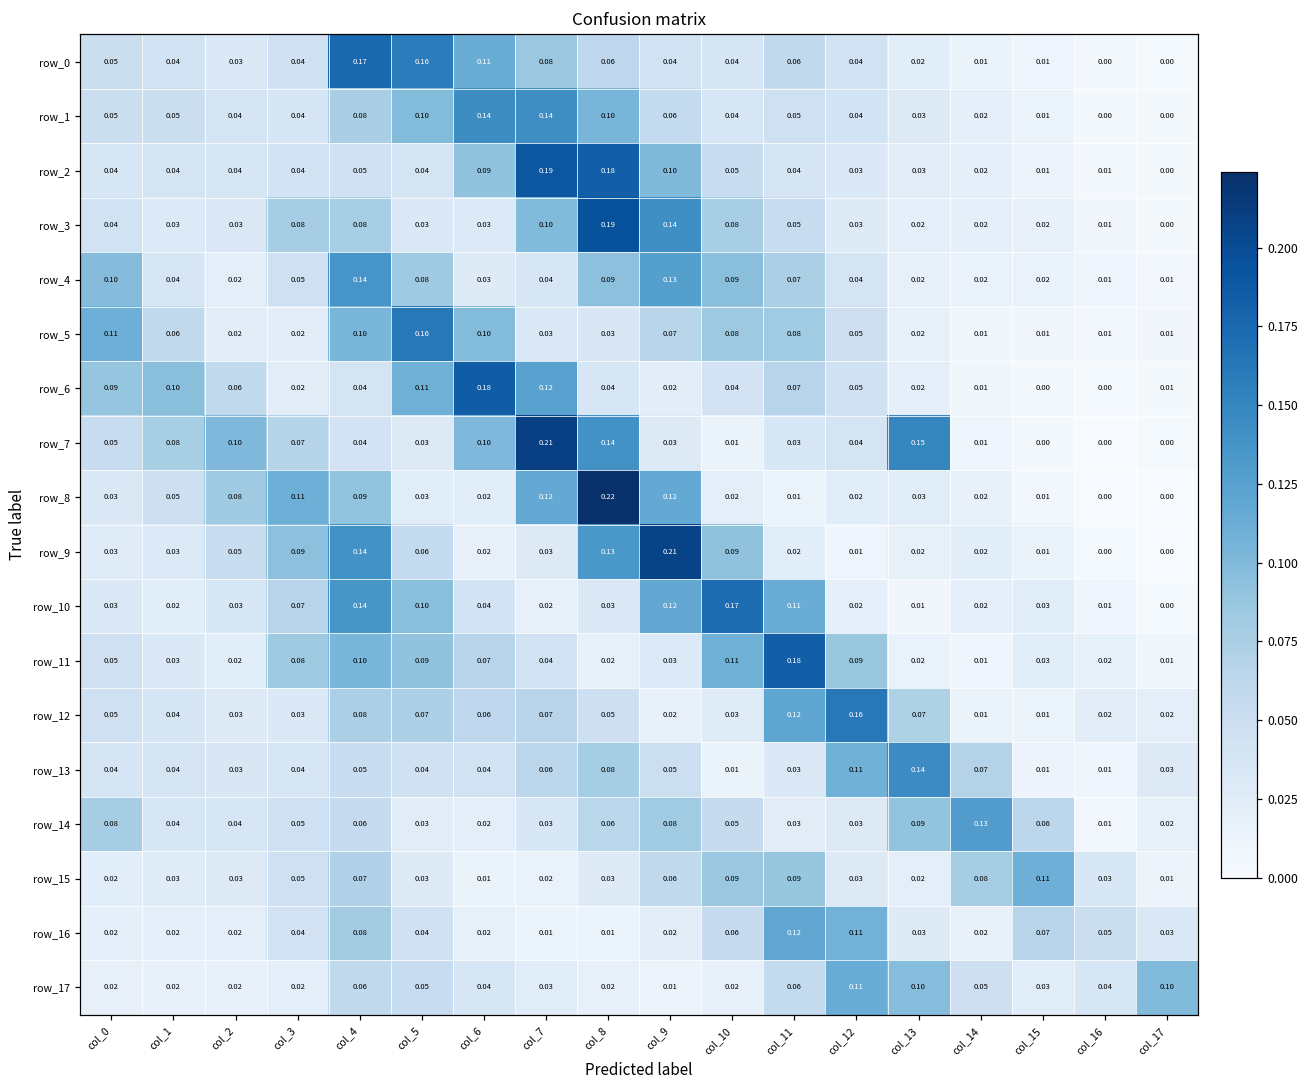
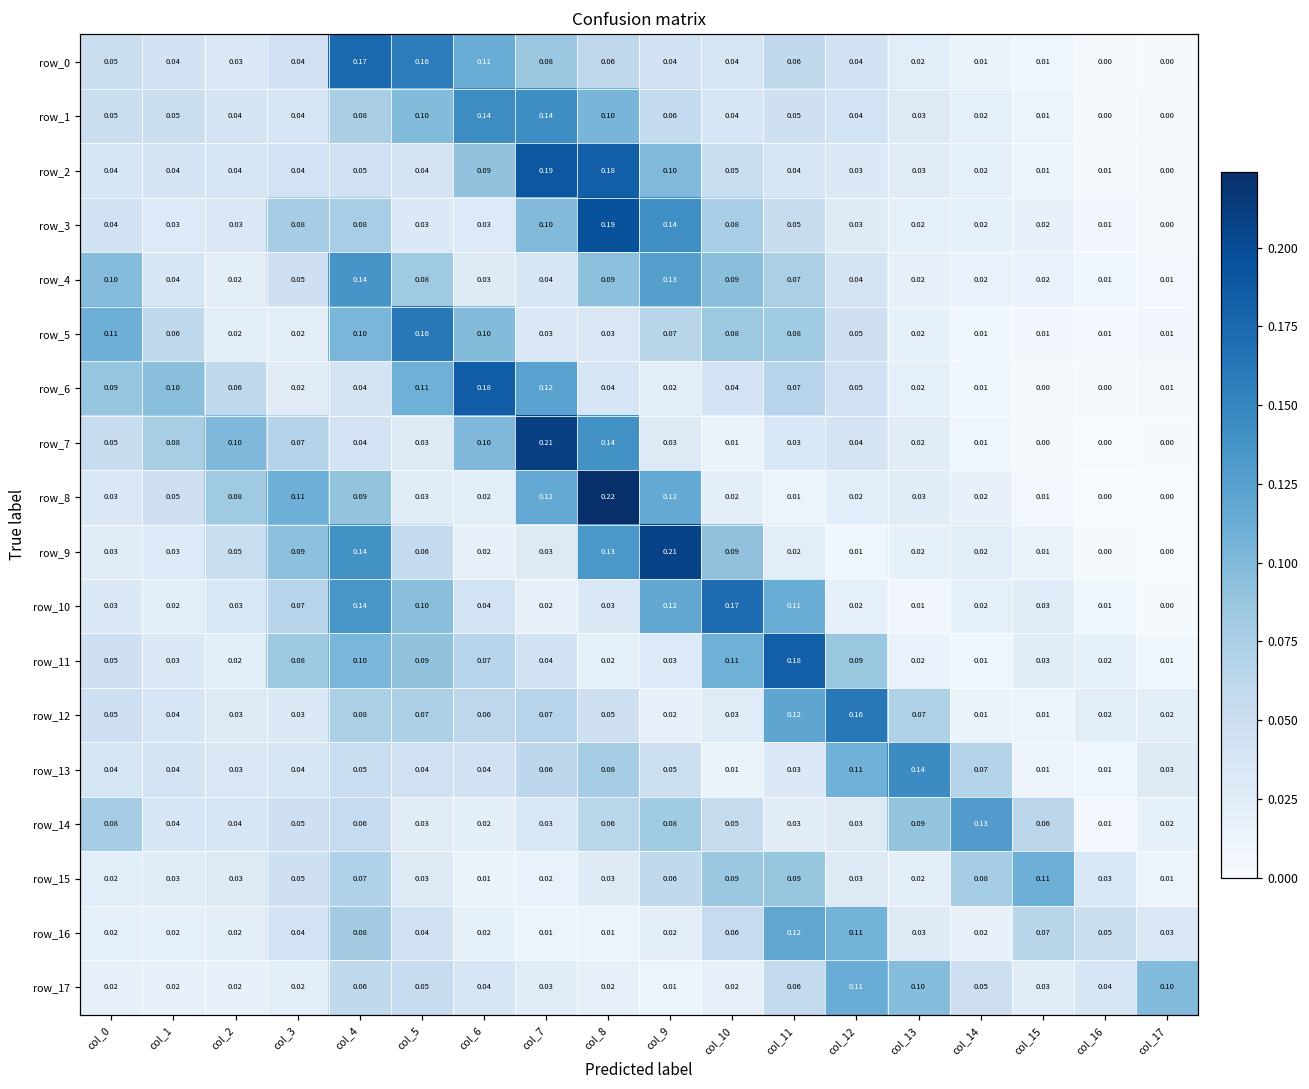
  {
    "row_7": {
      "col_0": 0.05,
      "col_1": 0.08,
      "col_2": 0.10,
      "col_3": 0.07,
      "col_4": 0.04,
      "col_5": 0.03,
      "col_6": 0.10,
      "col_7": 0.21,
      "col_8": 0.14,
      "col_9": 0.03,
      "col_10": 0.01,
      "col_11": 0.03,
      "col_12": 0.04,
-     "col_13": 0.15,
+     "col_13": 0.02,
      "col_14": 0.01,
      "col_15": 0.00,
      "col_16": 0.00,
      "col_17": 0.00
    }
  }
